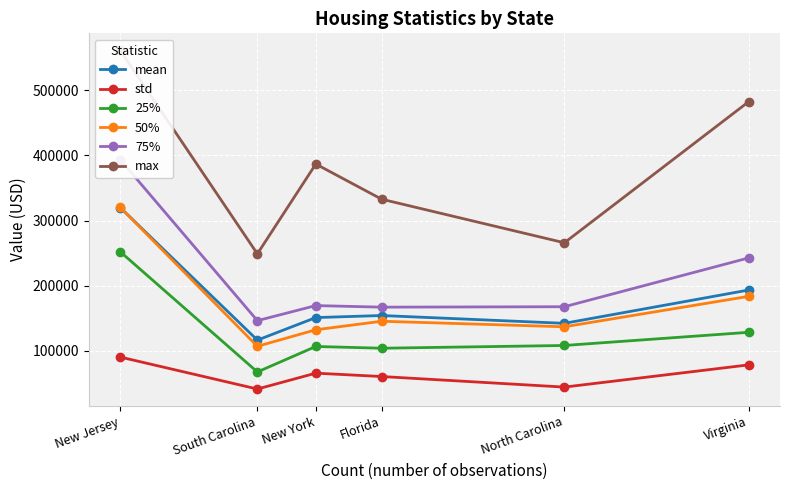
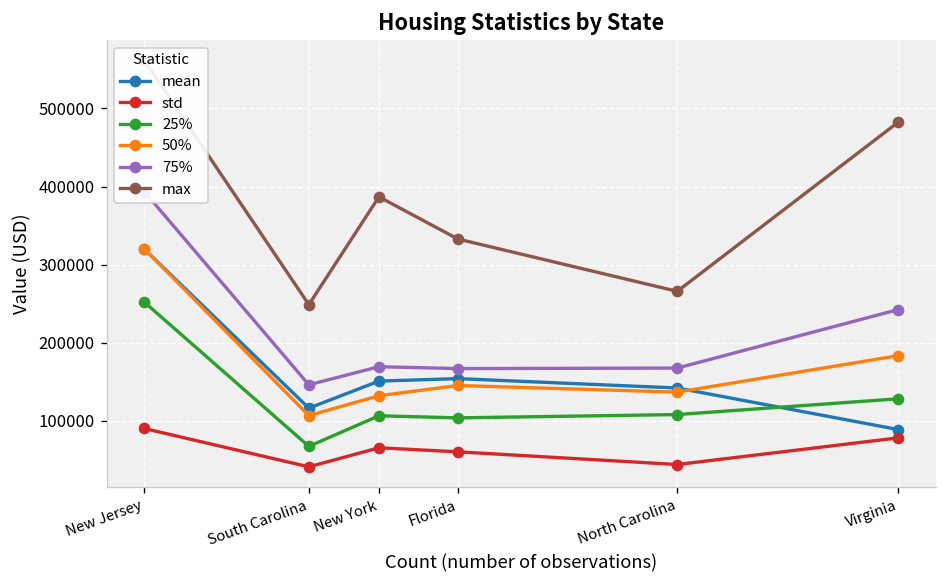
  {
    "mean": {
      "South Carolina": 120000,
      "New York": 150000,
      "Florida": 150000,
      "North Carolina": 140000,
-     "Virginia": 190000
+     "Virginia": 90000
    },
    "std": {
      "New Jersey": 90000,
      "South Carolina": 40000,
      "New York": 70000,
      "Florida": 60000,
      "North Carolina": 40000,
      "Virginia": 80000
    },
    "25%": {
      "New Jersey": 250000,
      "South Carolina": 70000,
      "New York": 110000,
      "Florida": 100000,
      "North Carolina": 110000,
      "Virginia": 130000
    },
    "50%": {
      "South Carolina": 110000,
      "New York": 130000,
      "Florida": 150000,
      "North Carolina": 140000,
      "Virginia": 180000
    },
    "75%": {
      "South Carolina": 150000,
      "New York": 170000,
      "Florida": 170000,
      "North Carolina": 170000,
      "Virginia": 240000
    },
    "max": {
      "South Carolina": 250000,
      "New York": 390000,
      "Florida": 330000,
      "North Carolina": 270000,
      "Virginia": 480000
    }
  }
